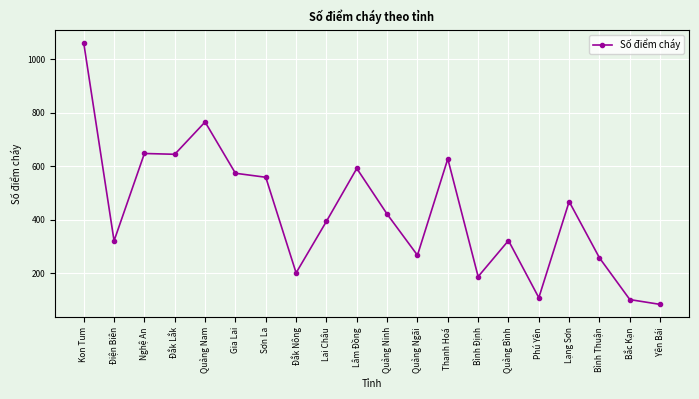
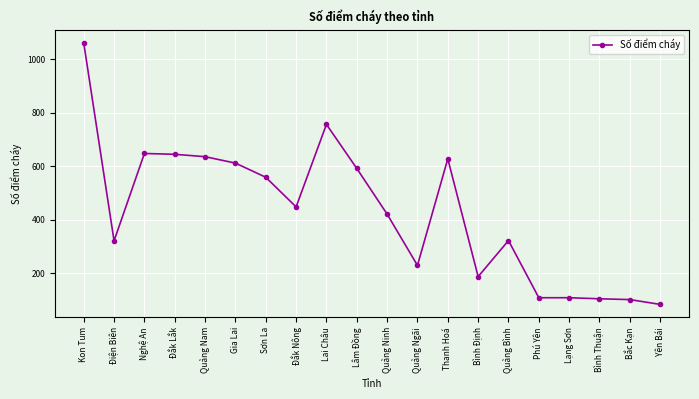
  {
    "Kon Tum": 1060,
    "Điện Biên": 320,
    "Nghệ An": 650,
    "Đắk Lắk": 650,
-   "Quảng Nam": 770,
-   "Gia Lai": 570,
+   "Quảng Nam": 640,
+   "Gia Lai": 610,
    "Sơn La": 560,
-   "Đắk Nông": 200,
-   "Lai Châu": 390,
+   "Đắk Nông": 450,
+   "Lai Châu": 760,
    "Lâm Đồng": 590,
    "Quảng Ninh": 420,
-   "Quảng Ngãi": 270,
+   "Quảng Ngãi": 230,
    "Thanh Hoá": 630,
    "Bình Định": 190,
    "Quảng Bình": 320,
    "Phú Yên": 110,
-   "Lạng Sơn": 470,
-   "Bình Thuận": 260,
+   "Lạng Sơn": 110,
+   "Bình Thuận": 100,
    "Bắc Kạn": 100,
    "Yên Bái": 80
  }
